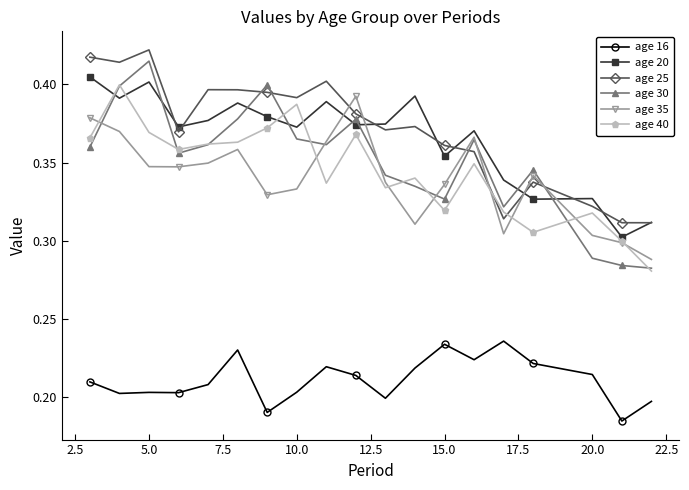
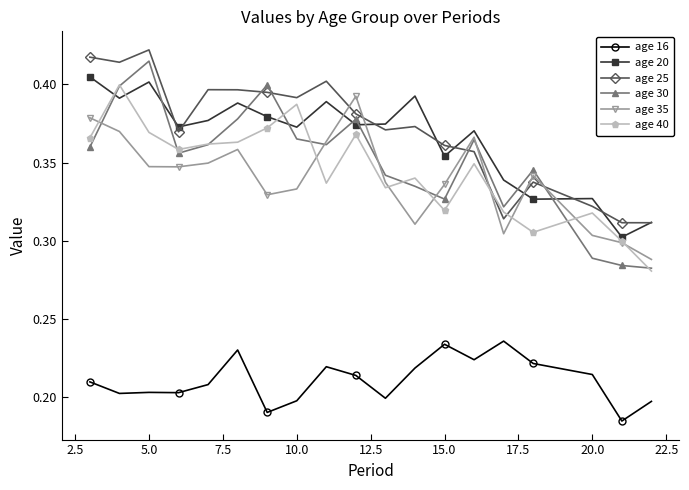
  {
    "age 16": {
      "5.0": 0.203,
-     "10.0": 0.203,
+     "10.0": 0.198,
      "15.0": 0.234,
      "20.0": 0.214
    }
  }
